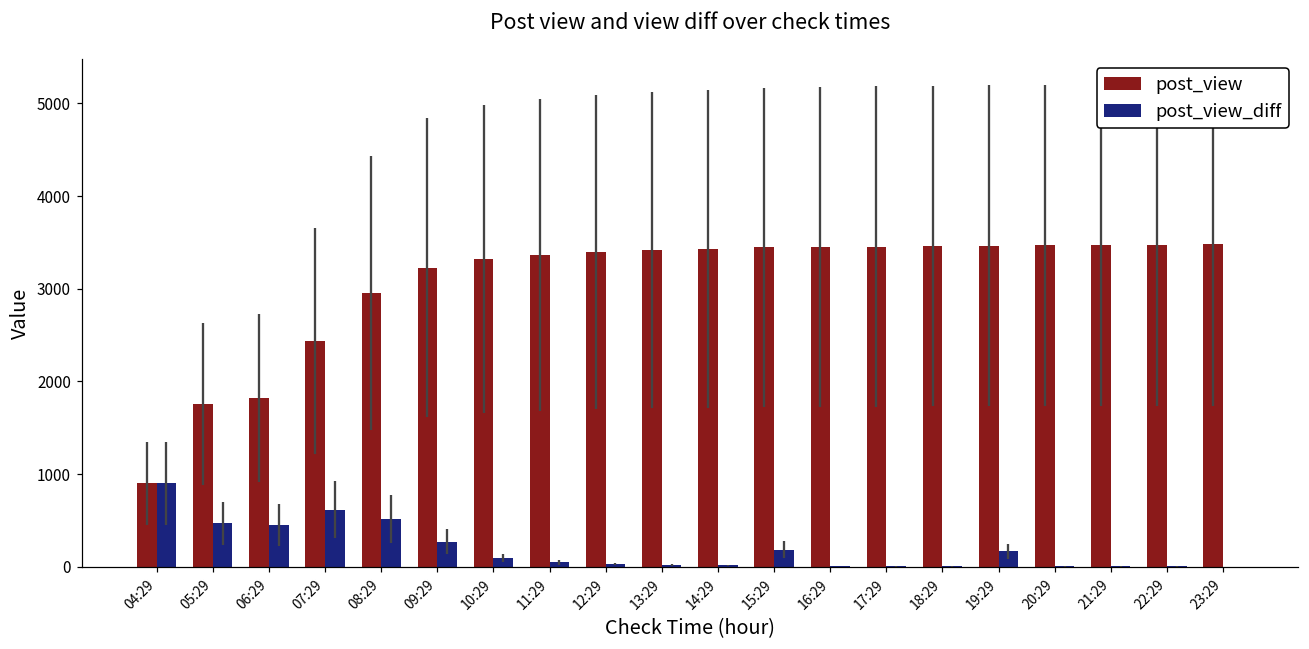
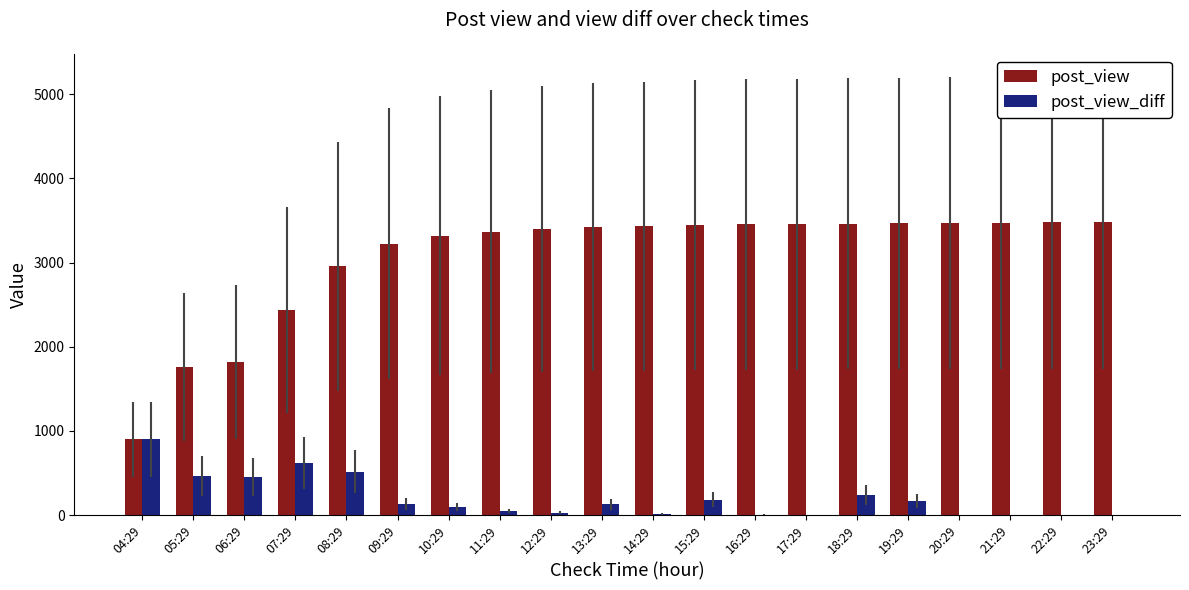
  {
    "post_view": {
      "04:29": 900,
      "05:29": 1800,
      "06:29": 1800,
      "07:29": 2400,
      "08:29": 3000,
      "09:29": 3200,
      "10:29": 3300,
      "11:29": 3400,
      "12:29": 3400,
      "13:29": 3400,
      "14:29": 3400,
      "15:29": 3400,
      "16:29": 3500,
      "17:29": 3500,
      "18:29": 3500,
      "19:29": 3500,
      "20:29": 3500,
      "21:29": 3500,
      "22:29": 3500,
      "23:29": 3500
    },
    "post_view_diff": {
      "04:29": 900,
      "05:29": 500,
      "06:29": 500,
      "07:29": 600,
      "08:29": 500,
-     "09:29": 300,
+     "09:29": 100,
      "10:29": 100,
      "11:29": 0,
      "12:29": 0,
-     "13:29": 0,
+     "13:29": 100,
      "15:29": 200,
-     "18:29": 0,
+     "18:29": 200,
      "19:29": 200
    }
  }
